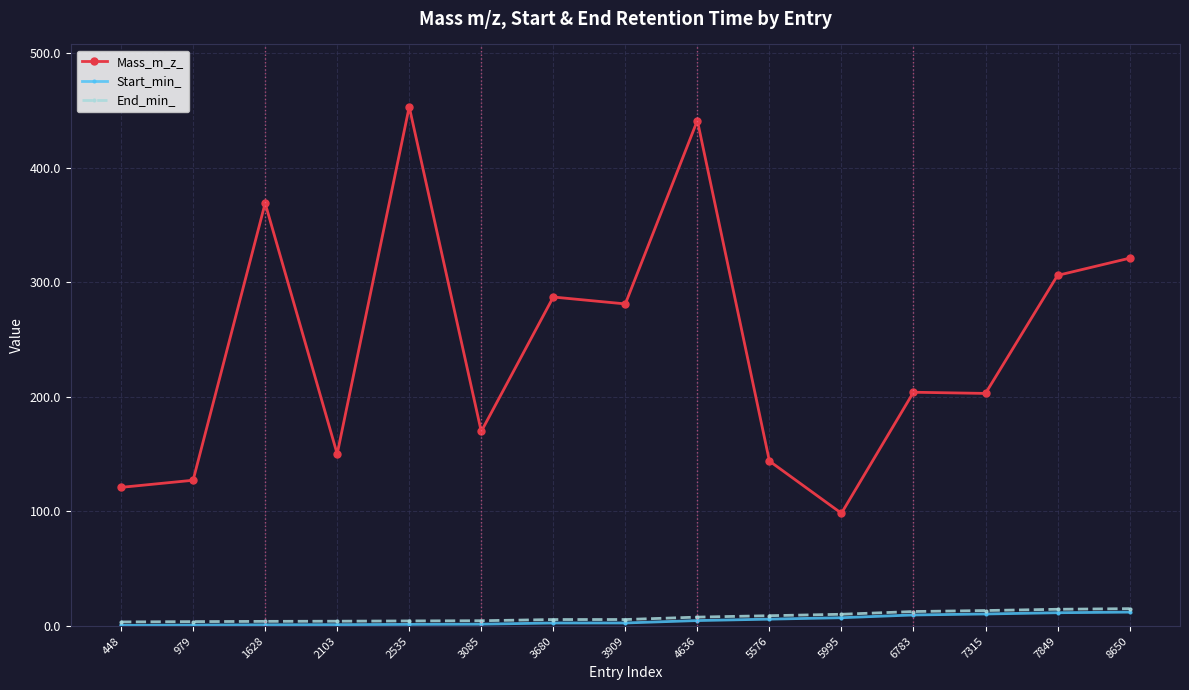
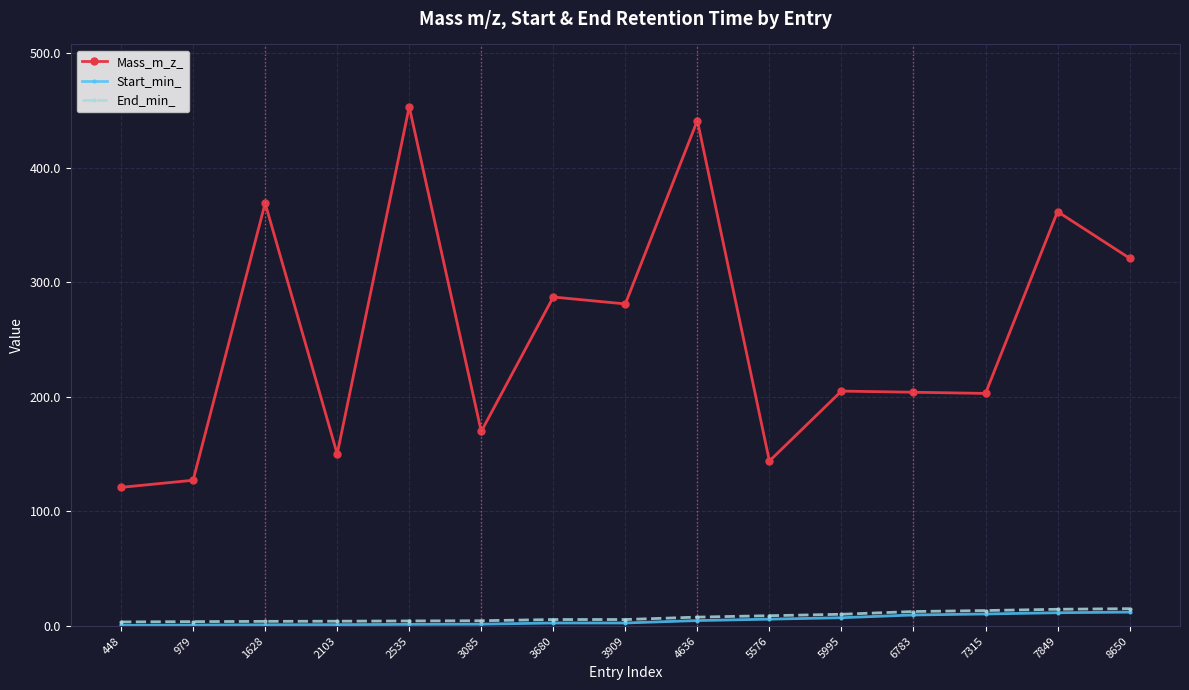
  {
    "Mass_m_z_": {
      "448": 121,
      "979": 127,
      "1628": 369,
      "2103": 150,
      "2535": 453,
      "3085": 170,
      "3680": 287,
      "3909": 281,
      "4636": 441,
      "5576": 144,
-     "5995": 98,
+     "5995": 205,
      "6783": 204,
      "7315": 203,
-     "7849": 306,
+     "7849": 362,
      "8650": 321
    },
    "Start_min_": {
      "448": 1,
      "979": 1,
      "1628": 1,
      "2103": 1,
      "2535": 1,
      "3085": 2,
      "3680": 3,
      "3909": 3,
      "4636": 5,
      "5576": 6,
      "5995": 7,
      "6783": 10,
      "7315": 11,
      "7849": 12,
      "8650": 12
    },
    "End_min_": {
      "448": 4,
      "979": 4,
      "1628": 4,
      "2103": 4,
      "2535": 4,
      "3085": 5,
      "3680": 6,
      "3909": 6,
      "4636": 8,
      "5576": 9,
      "5995": 10,
      "6783": 13,
      "7315": 14,
      "7849": 15,
      "8650": 15
    }
  }
